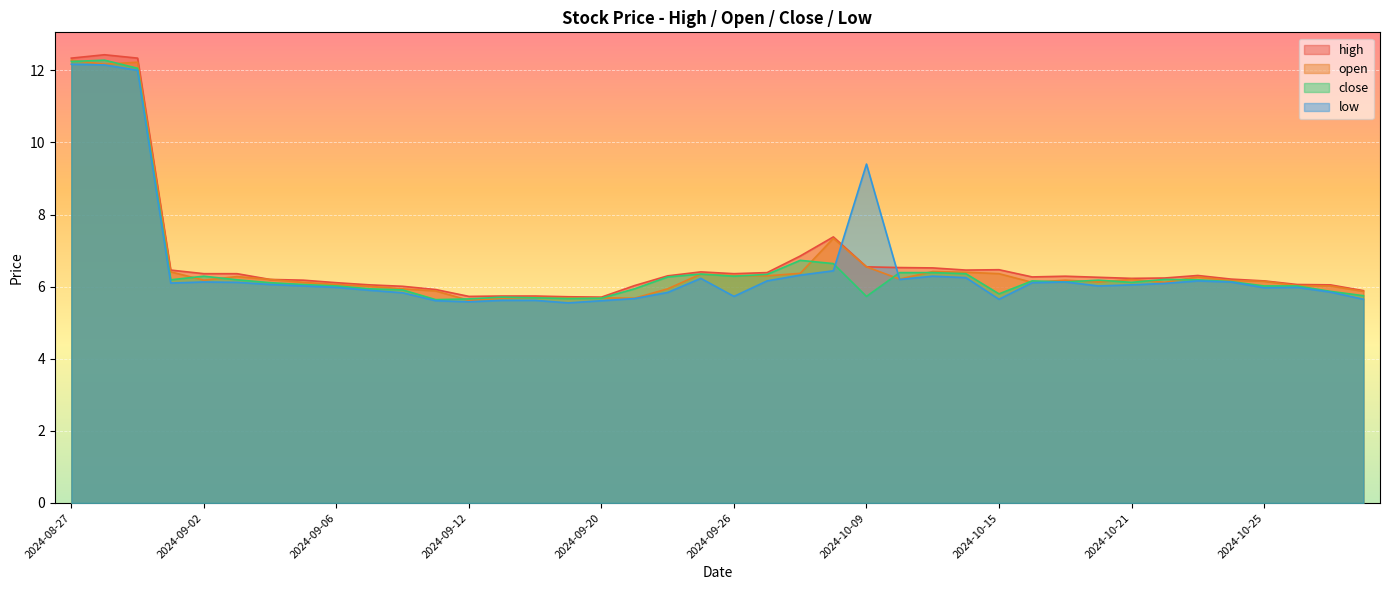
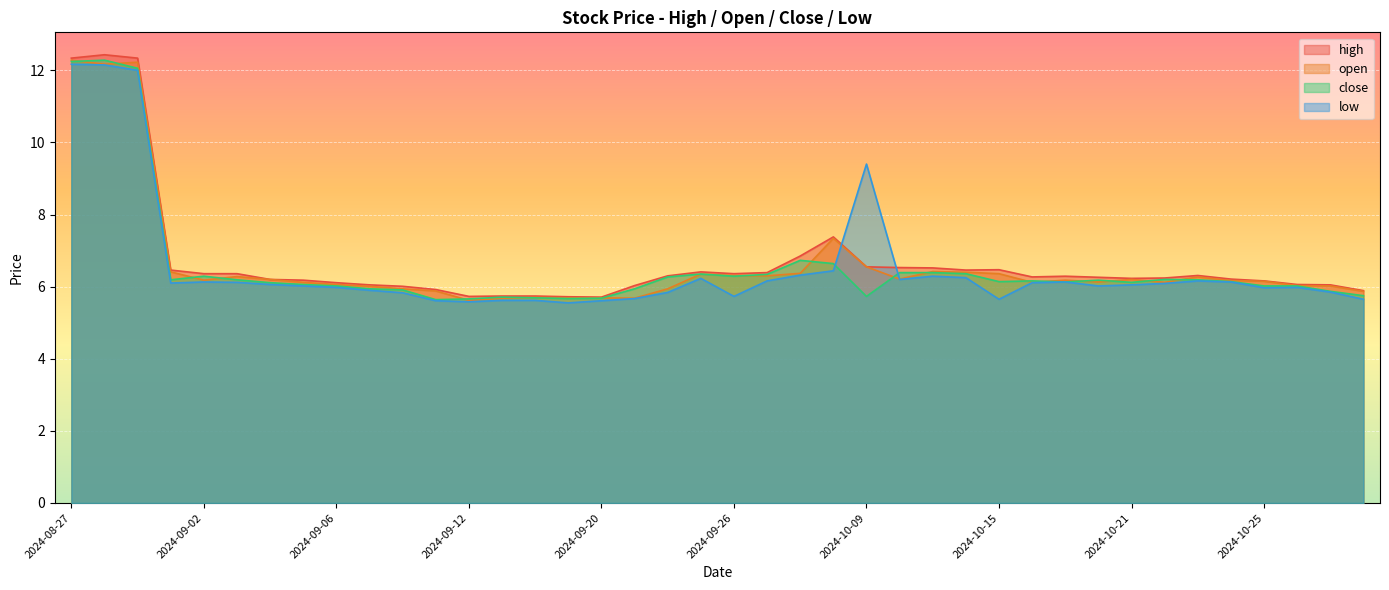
  {
    "close": {
      "2024-10-09": 5.7,
-     "2024-10-15": 5.8,
+     "2024-10-15": 6.1,
      "2024-10-21": 6.1
    },
    "low": {
      "2024-08-27": 12.2,
      "2024-09-26": 5.7,
      "2024-10-09": 9.4,
      "2024-10-15": 5.7,
      "2024-10-21": 6.1
    }
  }
